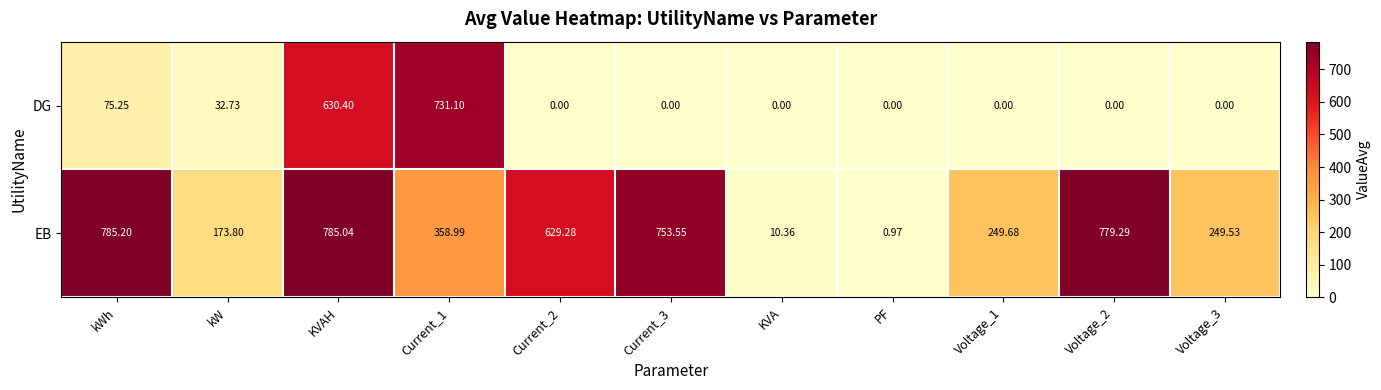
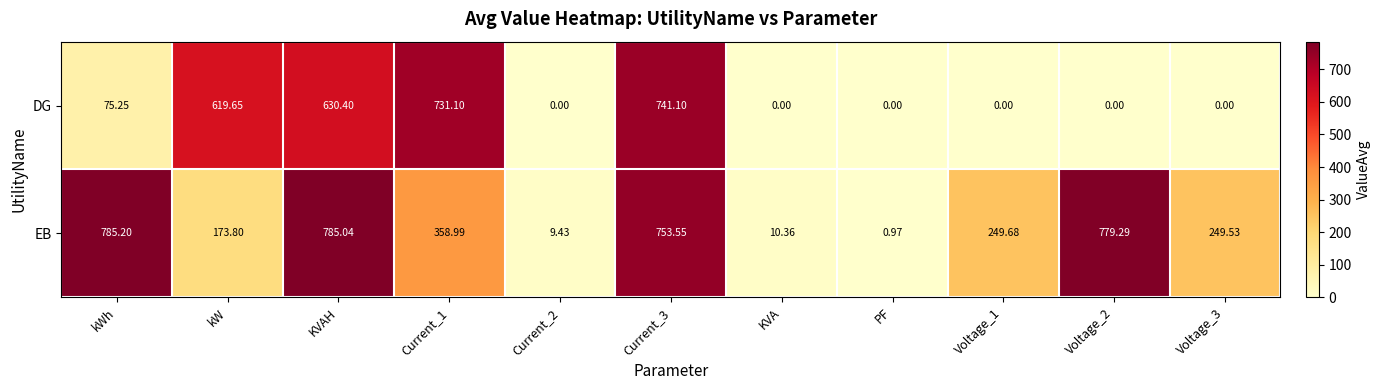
  {
    "DG": {
      "kWh": 75.25,
-     "kW": 32.73,
+     "kW": 619.65,
      "KVAH": 630.40,
      "Current_1": 731.10,
      "Current_2": 0.00,
-     "Current_3": 0.00,
+     "Current_3": 741.10,
      "KVA": 0.00,
      "PF": 0.00,
      "Voltage_1": 0.00,
      "Voltage_2": 0.00,
      "Voltage_3": 0.00
    },
    "EB": {
      "kWh": 785.20,
      "kW": 173.80,
      "KVAH": 785.04,
      "Current_1": 358.99,
-     "Current_2": 629.28,
+     "Current_2": 9.43,
      "Current_3": 753.55,
      "KVA": 10.36,
      "PF": 0.97,
      "Voltage_1": 249.68,
      "Voltage_2": 779.29,
      "Voltage_3": 249.53
    }
  }
